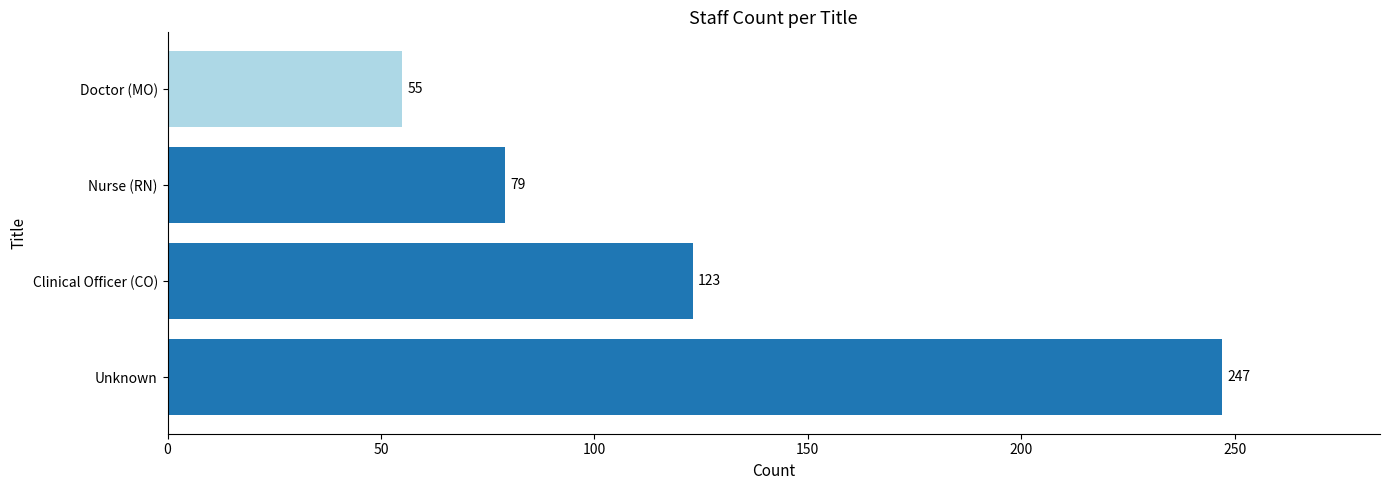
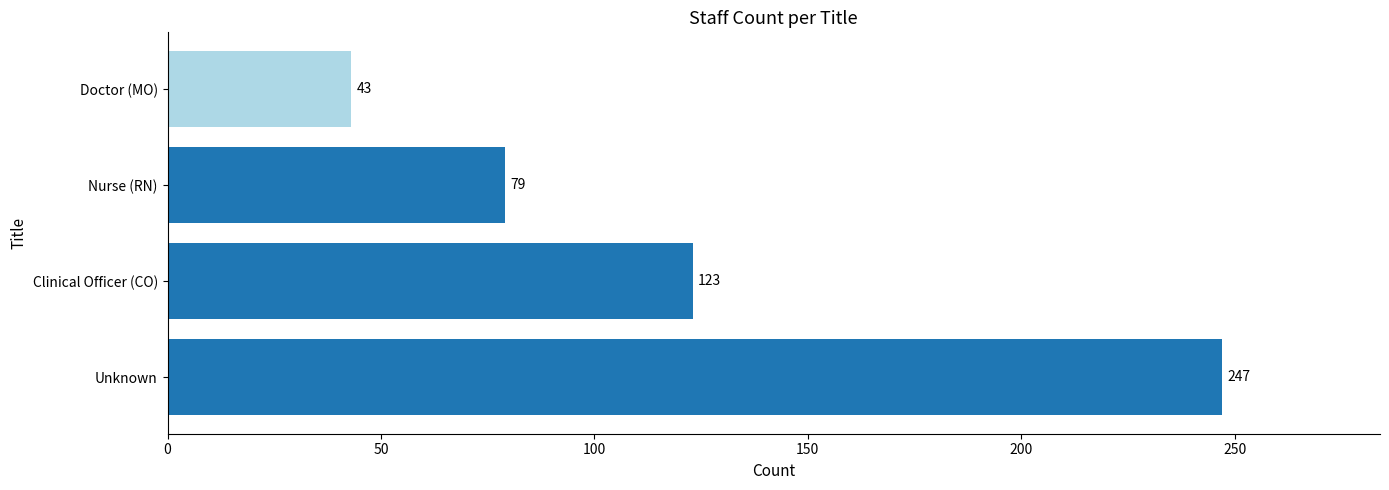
  {
-   "Doctor (MO)": 55,
+   "Doctor (MO)": 43,
    "Nurse (RN)": 79,
    "Clinical Officer (CO)": 123,
    "Unknown": 247
  }
